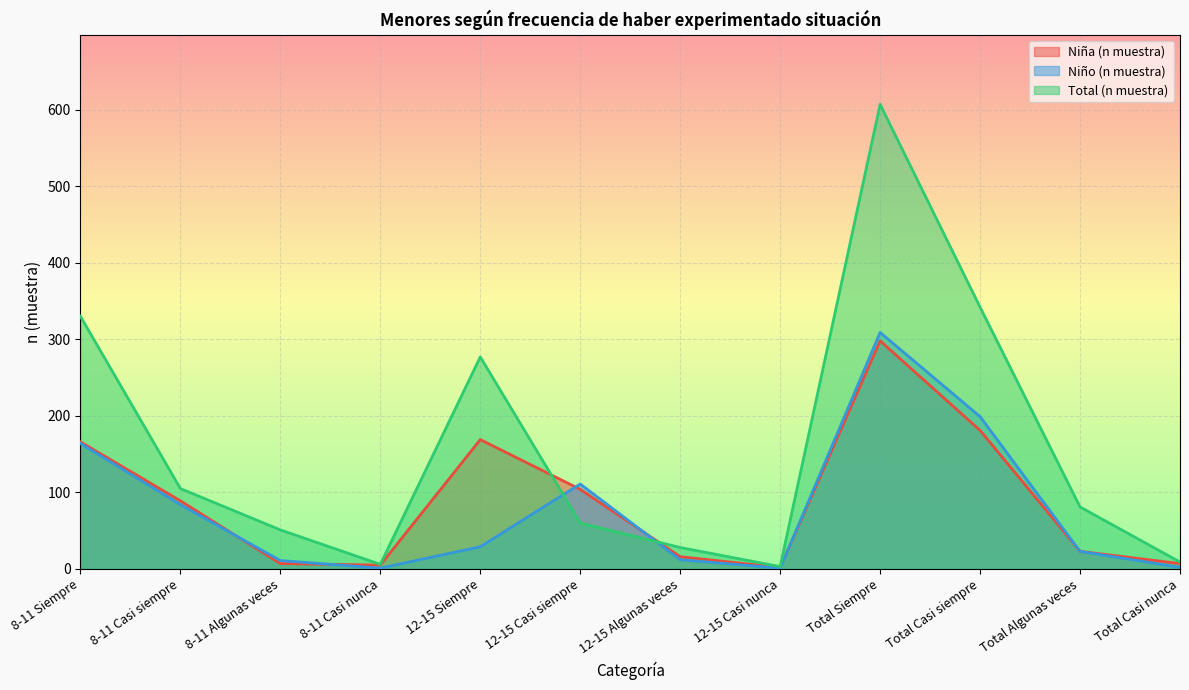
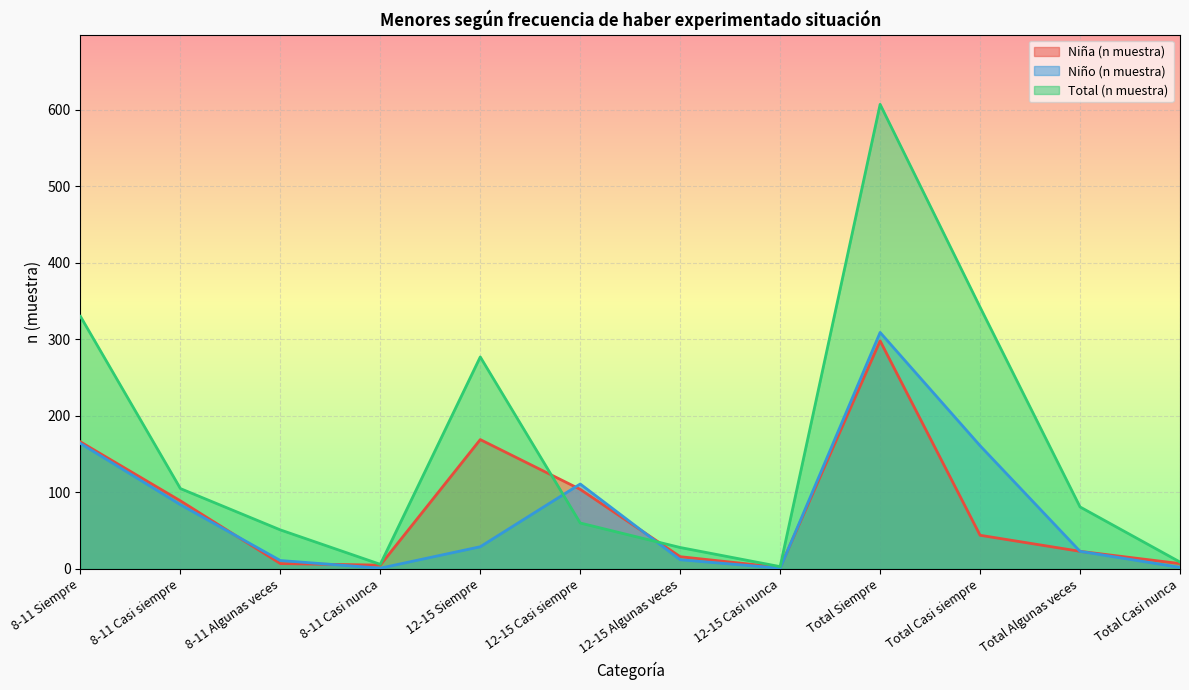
  {
    "Niña (n muestra)": {
      "8-11 Casi siempre": 90,
      "8-11 Algunas veces": 10,
      "12-15 Siempre": 170,
      "12-15 Casi siempre": 100,
      "12-15 Algunas veces": 20,
      "Total Siempre": 300,
-     "Total Casi siempre": 180
+     "Total Casi siempre": 40
    },
    "Niño (n muestra)": {
      "8-11 Casi siempre": 80,
      "8-11 Algunas veces": 10,
      "8-11 Casi nunca": 0,
      "12-15 Siempre": 30,
      "12-15 Casi siempre": 110,
      "12-15 Algunas veces": 10,
      "Total Siempre": 310,
-     "Total Casi siempre": 200,
+     "Total Casi siempre": 160,
      "Total Casi nunca": 0
    },
    "Total (n muestra)": {
      "8-11 Siempre": 330,
      "8-11 Casi siempre": 110,
      "8-11 Algunas veces": 50,
      "12-15 Siempre": 280,
      "12-15 Casi siempre": 60,
      "12-15 Algunas veces": 30,
      "Total Siempre": 610,
      "Total Casi siempre": 340,
      "Total Algunas veces": 80
    }
  }
